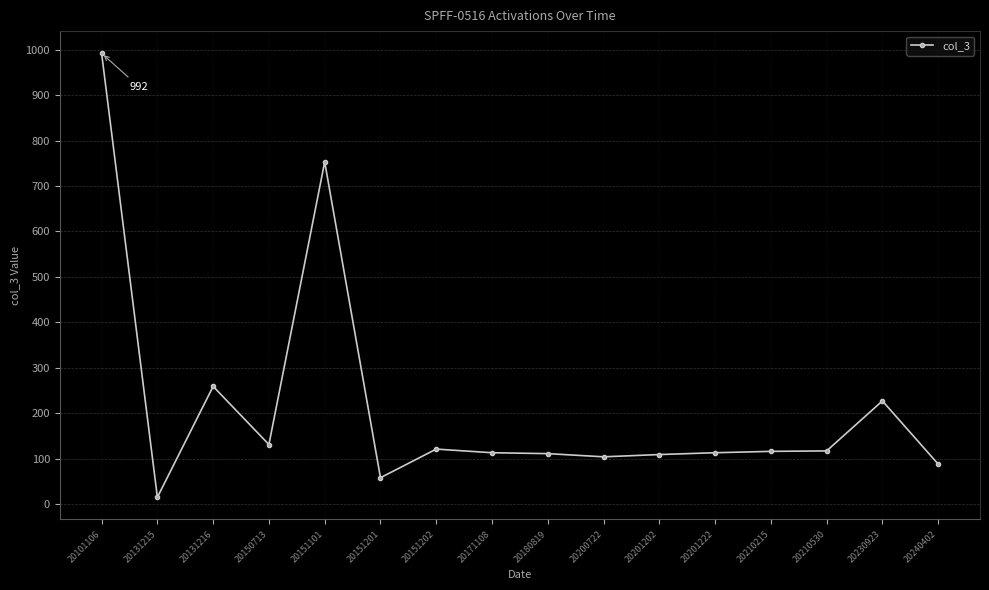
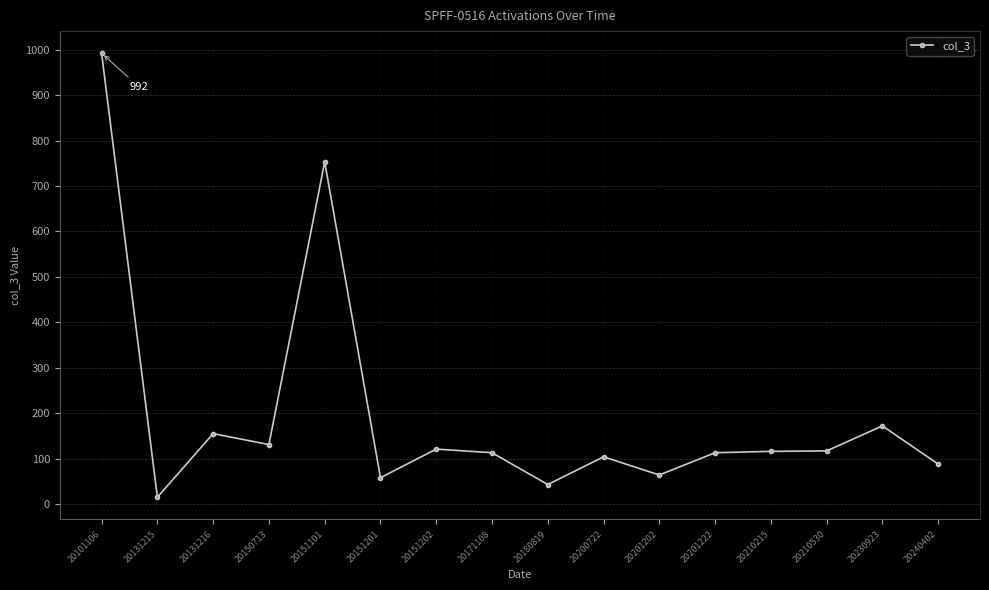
  {
    "20131215": 20,
-   "20131216": 260,
+   "20131216": 160,
    "20150713": 130,
    "20151101": 750,
    "20151201": 60,
    "20151202": 120,
    "20171108": 110,
-   "20180819": 110,
+   "20180819": 40,
    "20200722": 100,
-   "20201202": 110,
+   "20201202": 60,
    "20201222": 110,
    "20210215": 120,
    "20210530": 120,
-   "20230923": 230,
+   "20230923": 170,
    "20240402": 90
  }
